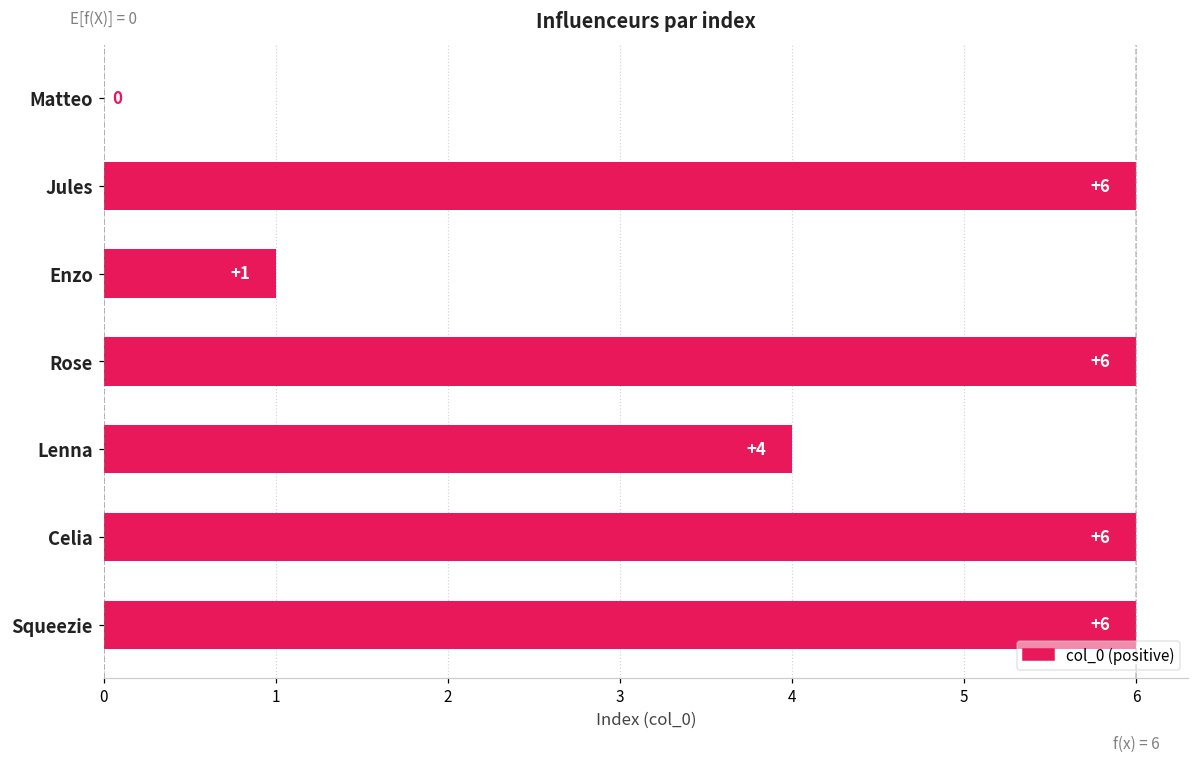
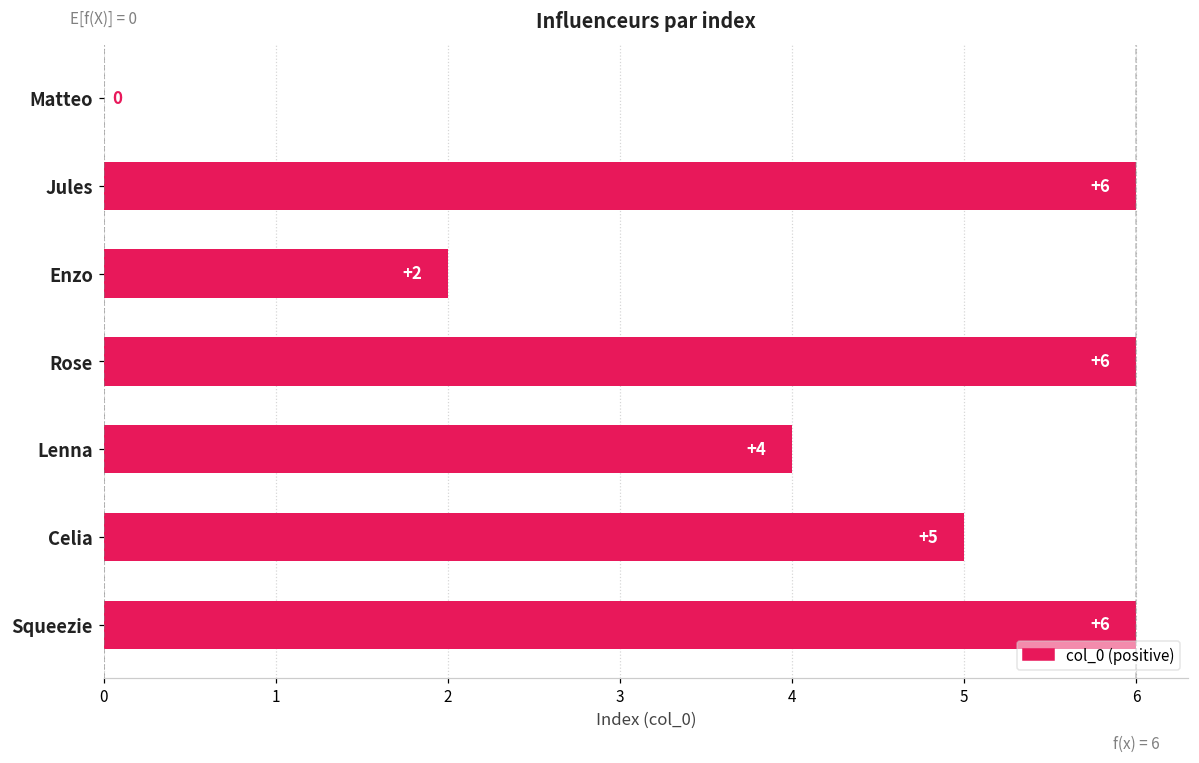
  {
    "Matteo": "0",
    "Jules": "+6",
-   "Enzo": "+1",
+   "Enzo": "+2",
    "Rose": "+6",
    "Lenna": "+4",
-   "Celia": "+6",
+   "Celia": "+5",
    "Squeezie": "+6"
  }
